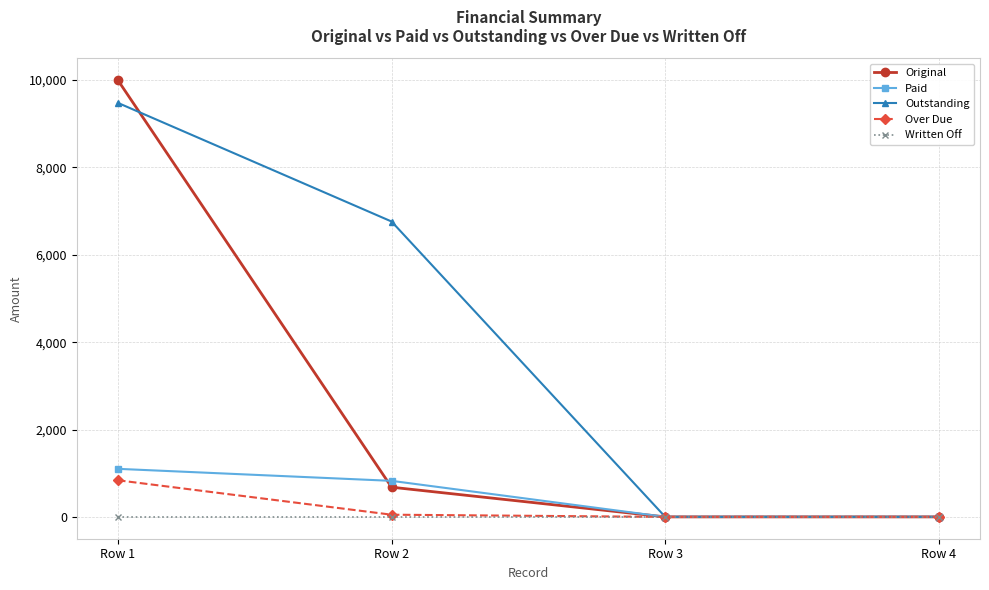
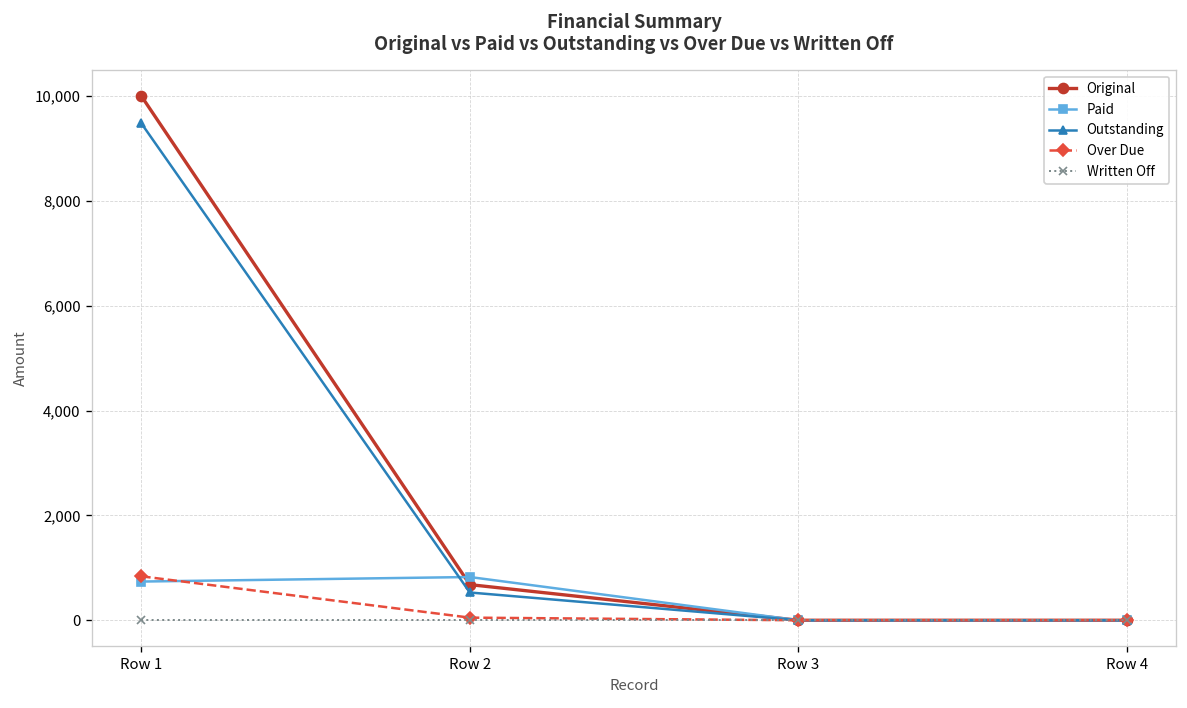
  {
    "Paid": {
-     "Row 1": "1,100",
+     "Row 1": "700",
      "Row 2": "800"
    },
    "Outstanding": {
      "Row 1": "9,500",
-     "Row 2": "6,800"
+     "Row 2": "500"
    },
    "Written Off": {
      "Row 1": "0"
    }
  }
